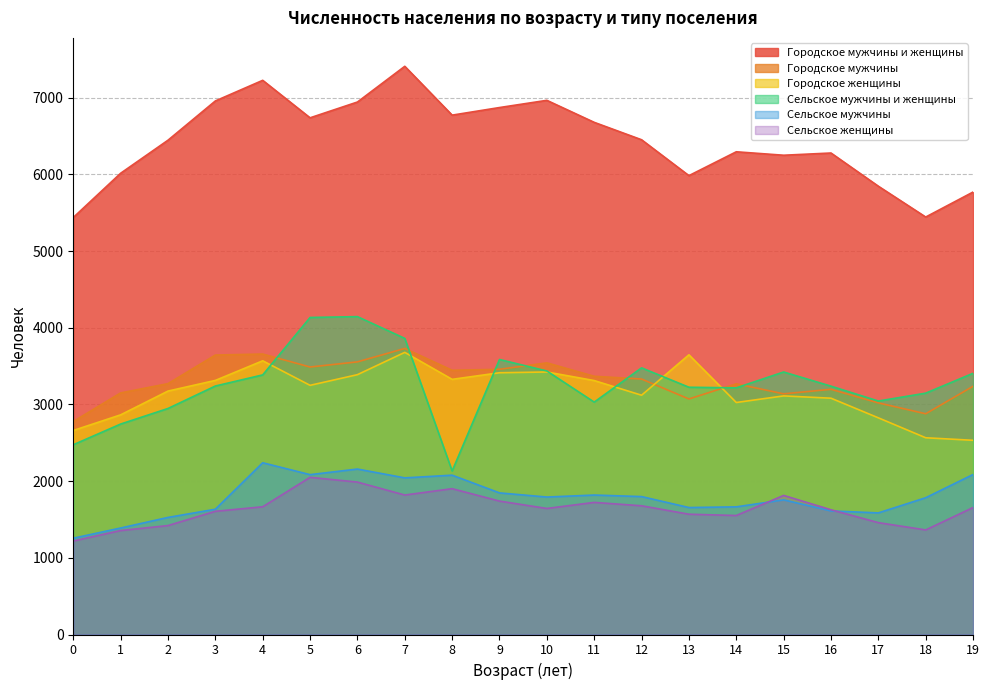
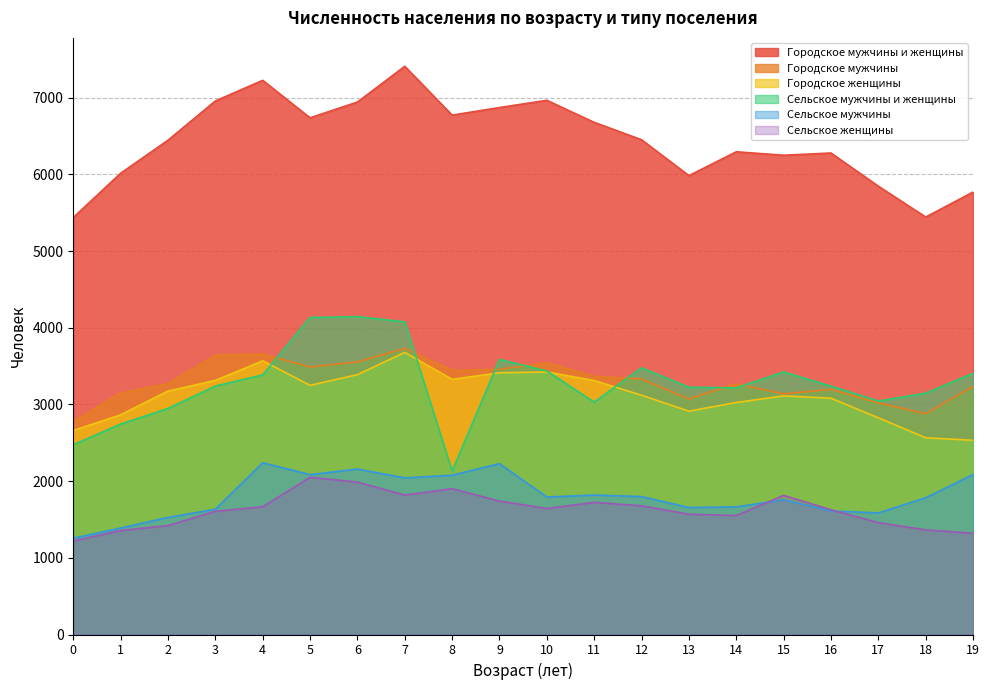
  {
    "Городское женщины": {
      "0": 2700,
      "1": 2900,
      "2": 3200,
      "3": 3300,
      "4": 3600,
      "5": 3300,
      "6": 3400,
      "7": 3700,
      "8": 3300,
      "9": 3400,
      "11": 3300,
      "12": 3100,
-     "13": 3600,
+     "13": 2900,
      "14": 3000,
      "16": 3100,
      "17": 2800,
      "18": 2600,
      "19": 2500
    },
    "Сельское мужчины и женщины": {
      "0": 2500,
      "1": 2700,
      "2": 2900,
      "3": 3200,
      "4": 3400,
      "5": 4100,
      "6": 4100,
-     "7": 3900,
+     "7": 4100,
      "8": 2100,
      "9": 3600,
      "11": 3000,
      "12": 3500,
      "13": 3200,
      "14": 3200,
      "15": 3400,
      "16": 3200,
      "18": 3100,
      "19": 3400
    },
    "Сельское мужчины": {
      "0": 1300,
      "2": 1500,
      "4": 2200,
      "5": 2100,
      "6": 2200,
      "7": 2000,
      "8": 2100,
-     "9": 1800,
+     "9": 2200,
      "10": 1800,
      "11": 1800,
      "12": 1800,
      "13": 1700,
      "14": 1700,
      "15": 1800,
      "17": 1600,
      "18": 1800,
      "19": 2100
    },
    "Сельское женщины": {
      "0": 1200,
      "2": 1400,
      "4": 1700,
      "5": 2100,
      "6": 2000,
      "7": 1800,
      "8": 1900,
      "9": 1700,
      "10": 1600,
      "11": 1700,
      "12": 1700,
      "13": 1600,
      "14": 1600,
      "15": 1800,
      "17": 1500,
      "18": 1400,
-     "19": 1700
+     "19": 1300
    }
  }
